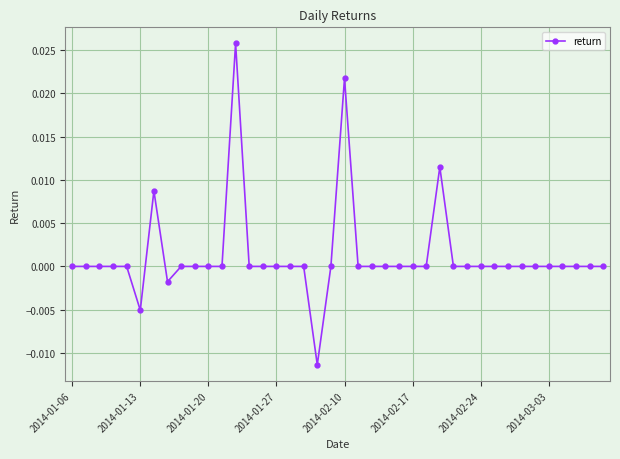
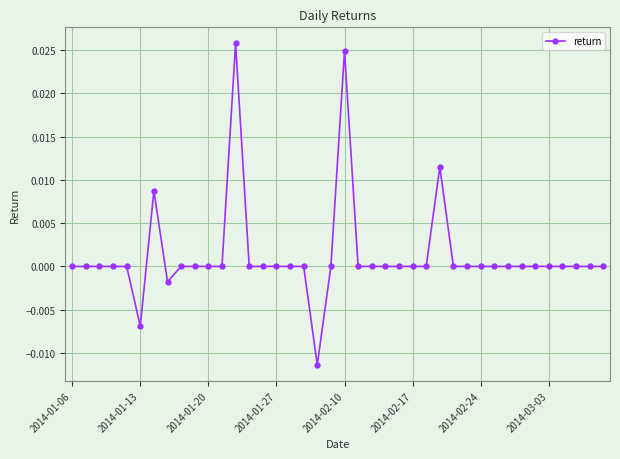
  {
    "2014-01-06": 0.000,
-   "2014-01-13": -0.005,
+   "2014-01-13": -0.007,
    "2014-01-20": 0.000,
    "2014-01-27": 0.000,
-   "2014-02-10": 0.022,
+   "2014-02-10": 0.025,
    "2014-02-17": 0.000,
    "2014-02-24": 0.000,
    "2014-03-03": 0.000
  }
